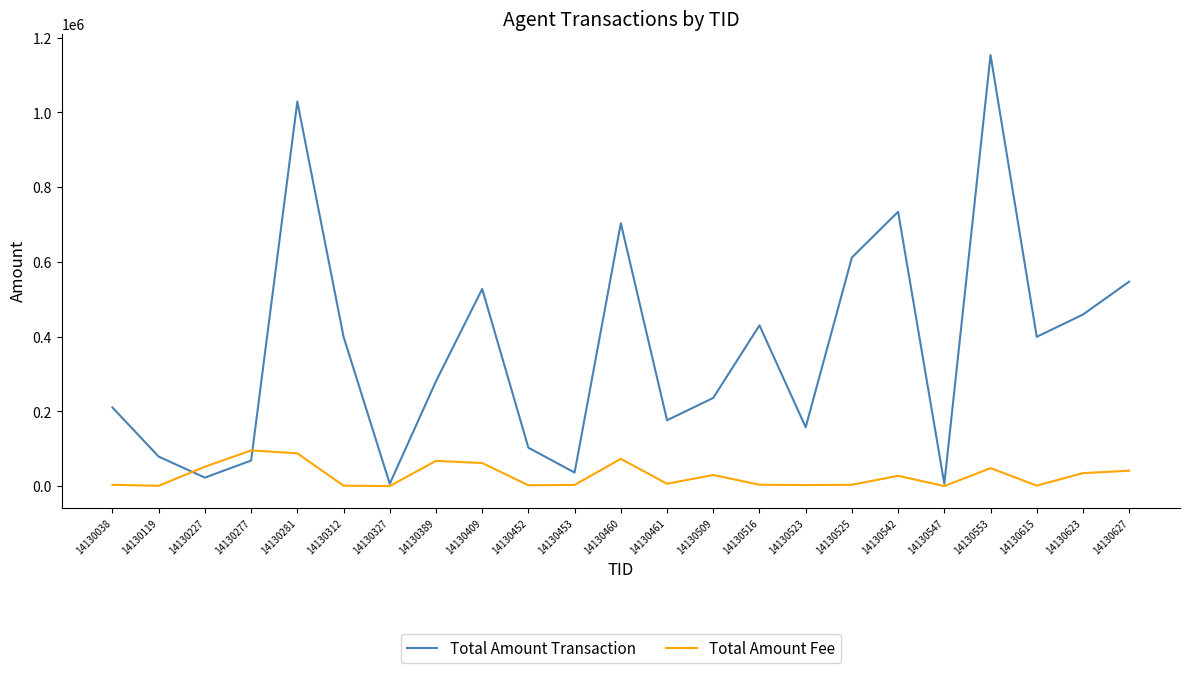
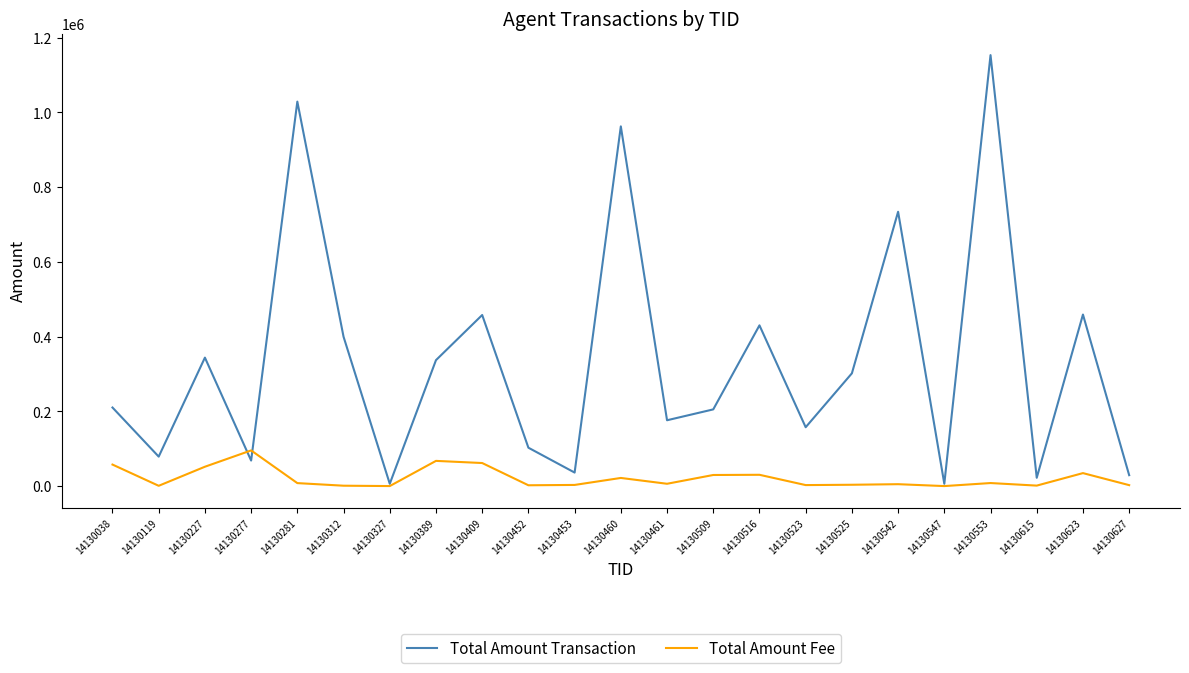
  {
    "Total Amount Transaction": {
      "14130038": 210000,
      "14130119": 80000,
-     "14130227": 20000,
+     "14130227": 340000,
      "14130277": 70000,
      "14130281": 1030000,
      "14130312": 400000,
-     "14130389": 280000,
-     "14130409": 530000,
+     "14130389": 340000,
+     "14130409": 460000,
      "14130452": 100000,
      "14130453": 40000,
-     "14130460": 700000,
+     "14130460": 960000,
      "14130461": 180000,
-     "14130509": 240000,
+     "14130509": 210000,
      "14130516": 430000,
      "14130523": 160000,
-     "14130525": 610000,
+     "14130525": 300000,
      "14130542": 730000,
      "14130553": 1150000,
-     "14130615": 400000,
+     "14130615": 20000,
      "14130623": 460000,
-     "14130627": 550000
+     "14130627": 30000
    },
    "Total Amount Fee": {
-     "14130038": 0,
+     "14130038": 60000,
      "14130119": 0,
      "14130227": 50000,
      "14130277": 100000,
-     "14130281": 90000,
+     "14130281": 10000,
      "14130312": 0,
      "14130389": 70000,
      "14130409": 60000,
      "14130452": 0,
      "14130453": 0,
-     "14130460": 70000,
+     "14130460": 20000,
      "14130461": 10000,
      "14130509": 30000,
-     "14130516": 0,
+     "14130516": 30000,
      "14130523": 0,
      "14130525": 0,
-     "14130542": 30000,
-     "14130553": 50000,
+     "14130542": 10000,
+     "14130553": 10000,
      "14130615": 0,
      "14130623": 40000,
-     "14130627": 40000
+     "14130627": 0
    }
  }
